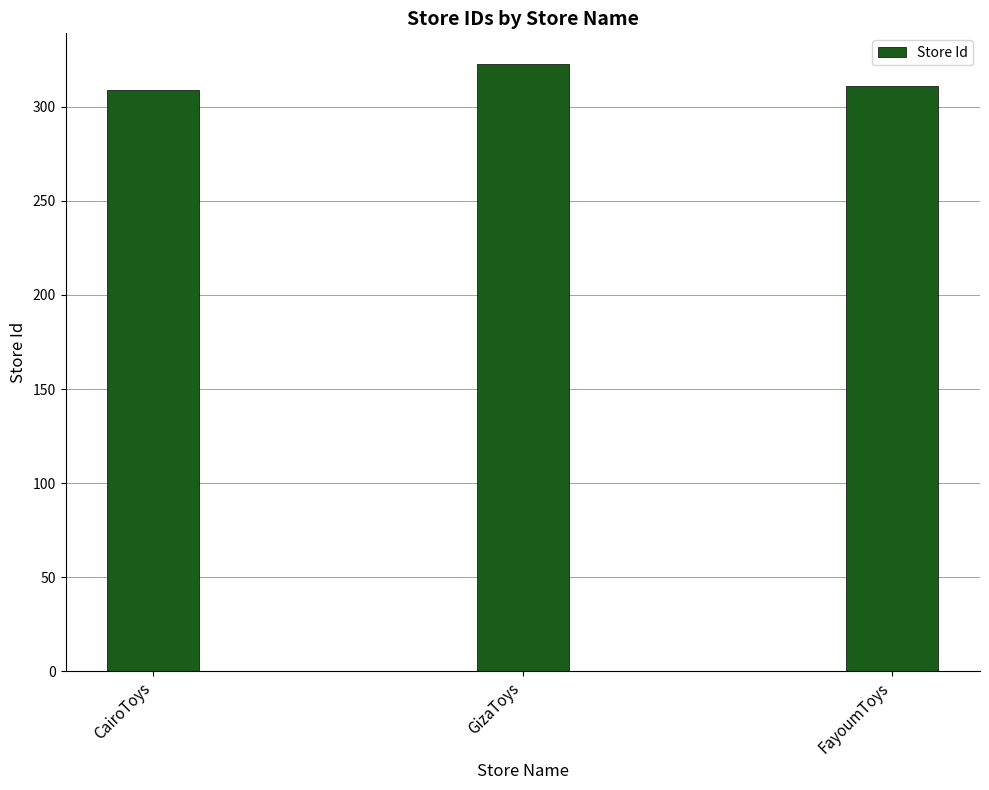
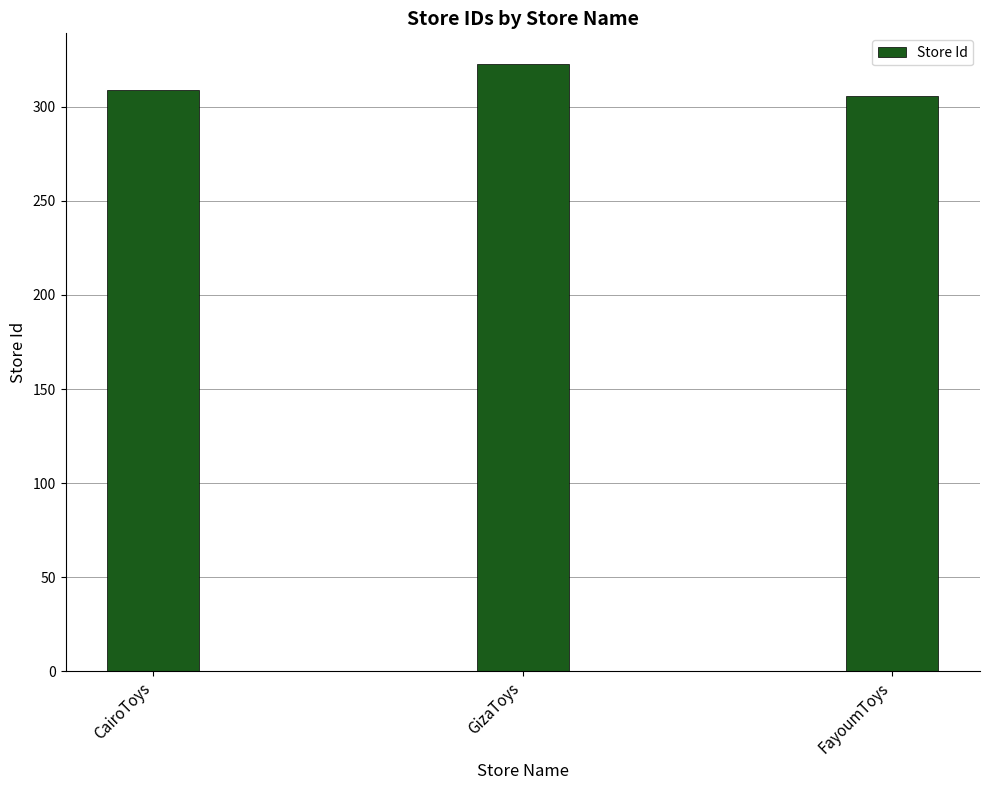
  {
    "CairoToys": 309,
    "GizaToys": 323,
-   "FayoumToys": 311
+   "FayoumToys": 306
  }
